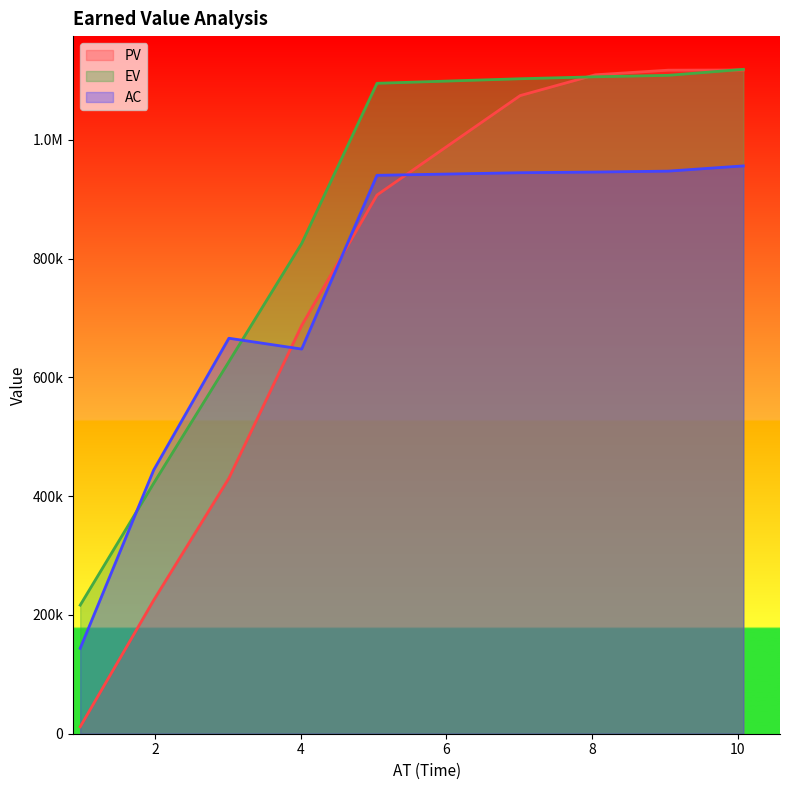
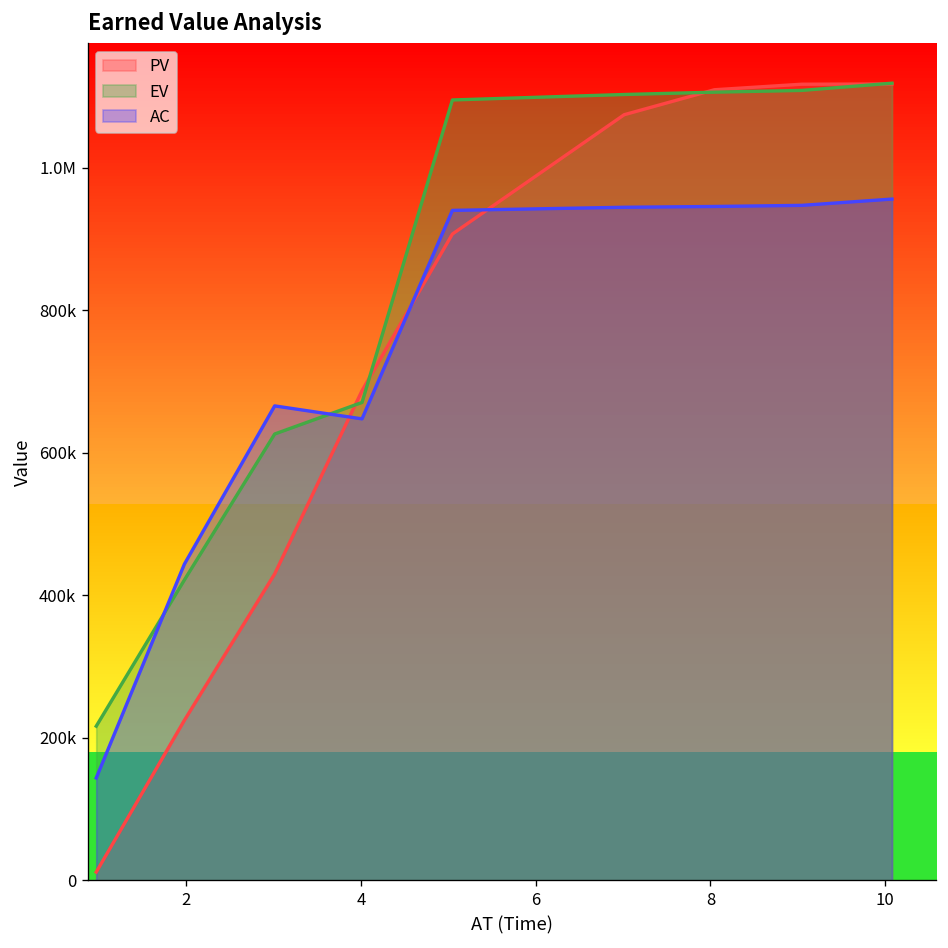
  {
    "PV": {
      "4": 690000
    },
    "EV": {
-     "4": 830000
+     "4": 670000
    },
    "AC": {
      "4": 650000
    }
  }
